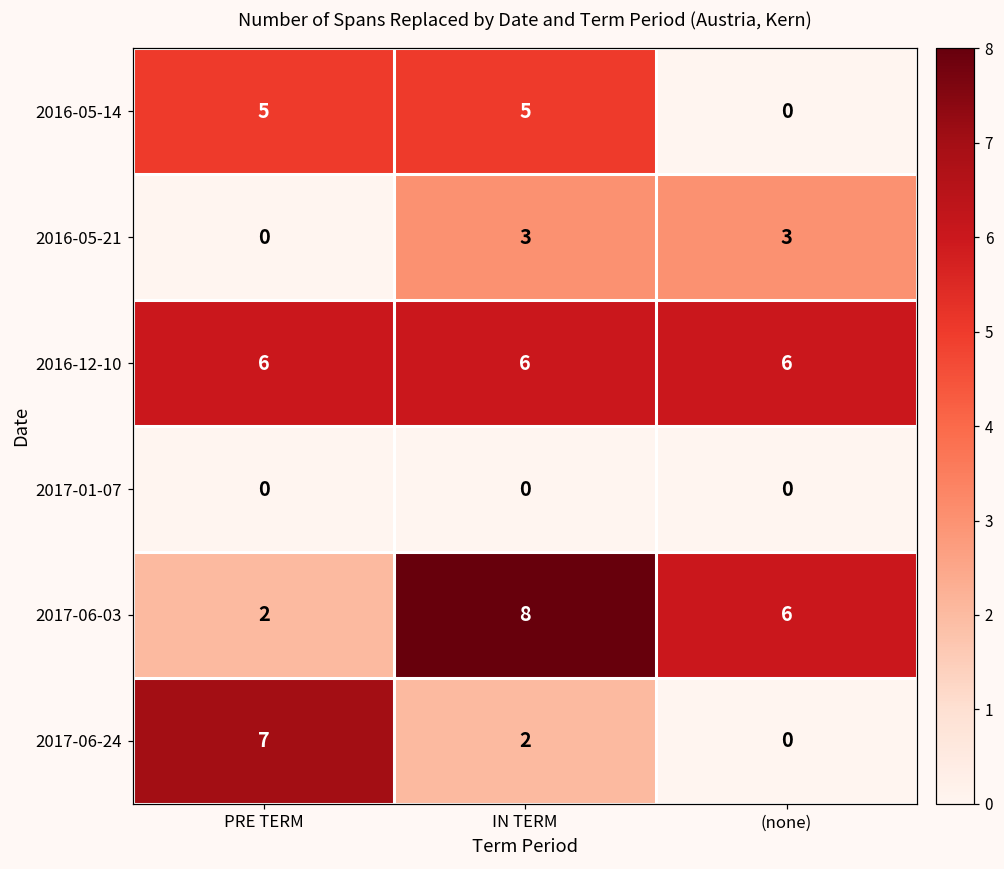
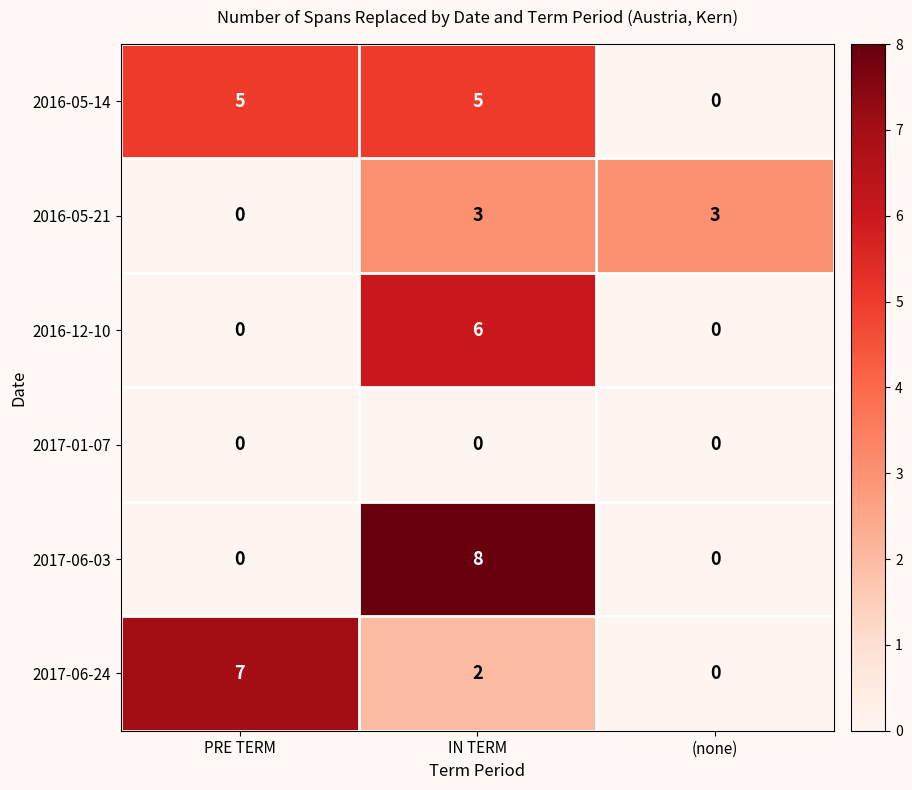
  {
    "2016-05-14": {
      "PRE TERM": 5,
      "IN TERM": 5,
      "(none)": 0
    },
    "2016-05-21": {
      "PRE TERM": 0,
      "IN TERM": 3,
      "(none)": 3
    },
    "2016-12-10": {
-     "PRE TERM": 6,
+     "PRE TERM": 0,
      "IN TERM": 6,
-     "(none)": 6
+     "(none)": 0
    },
    "2017-01-07": {
      "PRE TERM": 0,
      "IN TERM": 0,
      "(none)": 0
    },
    "2017-06-03": {
-     "PRE TERM": 2,
+     "PRE TERM": 0,
      "IN TERM": 8,
-     "(none)": 6
+     "(none)": 0
    },
    "2017-06-24": {
      "PRE TERM": 7,
      "IN TERM": 2,
      "(none)": 0
    }
  }
